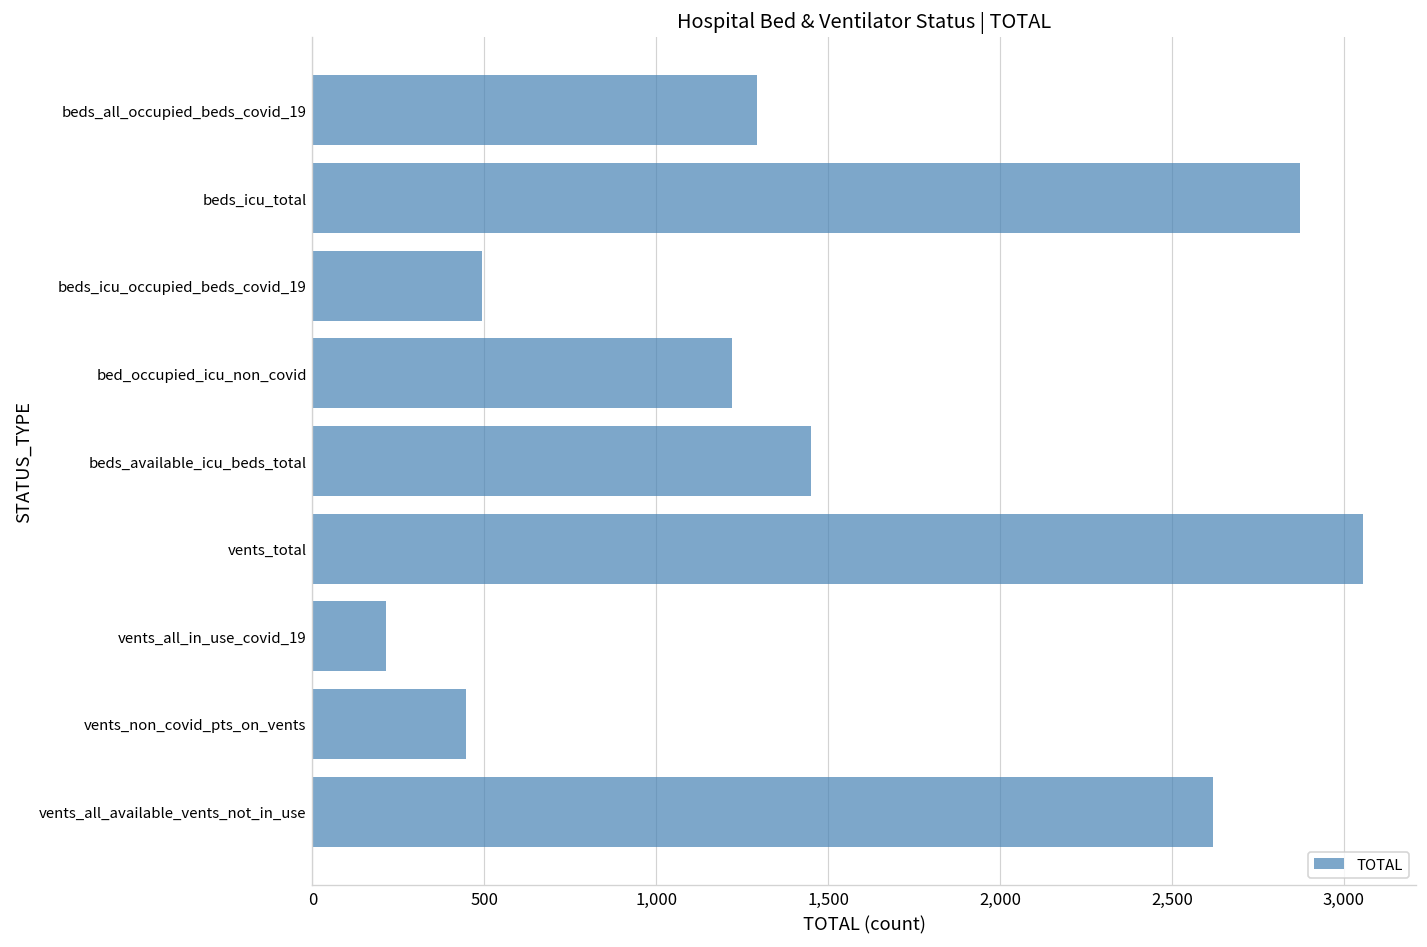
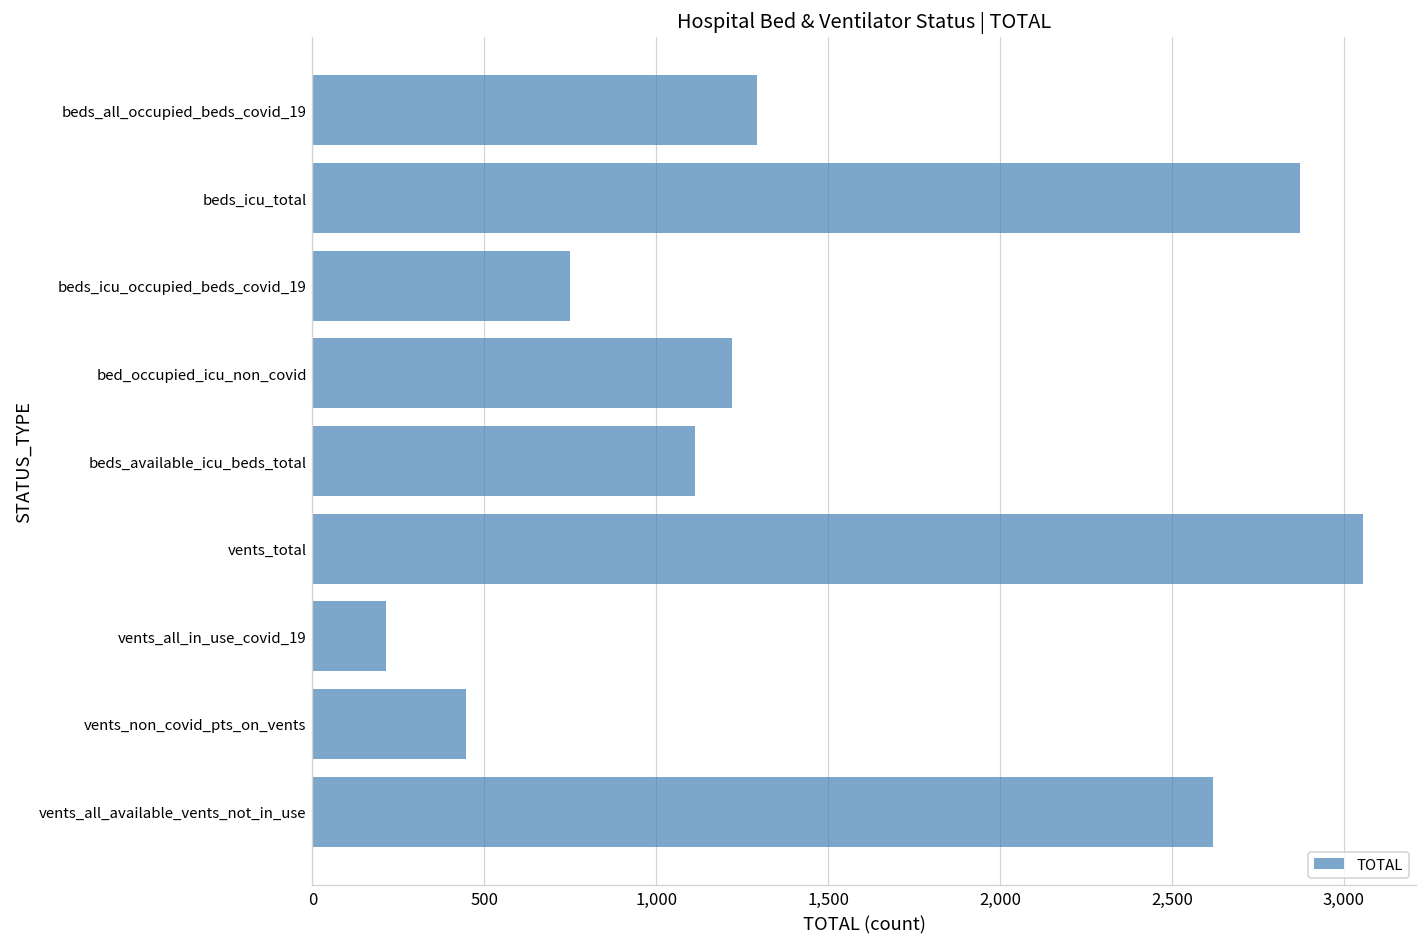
  {
    "beds_all_occupied_beds_covid_19": "1,290",
    "beds_icu_total": "2,870",
-   "beds_icu_occupied_beds_covid_19": "490",
+   "beds_icu_occupied_beds_covid_19": "750",
    "bed_occupied_icu_non_covid": "1,220",
-   "beds_available_icu_beds_total": "1,450",
+   "beds_available_icu_beds_total": "1,110",
    "vents_total": "3,060",
    "vents_all_in_use_covid_19": "210",
    "vents_non_covid_pts_on_vents": "450",
    "vents_all_available_vents_not_in_use": "2,620"
  }
